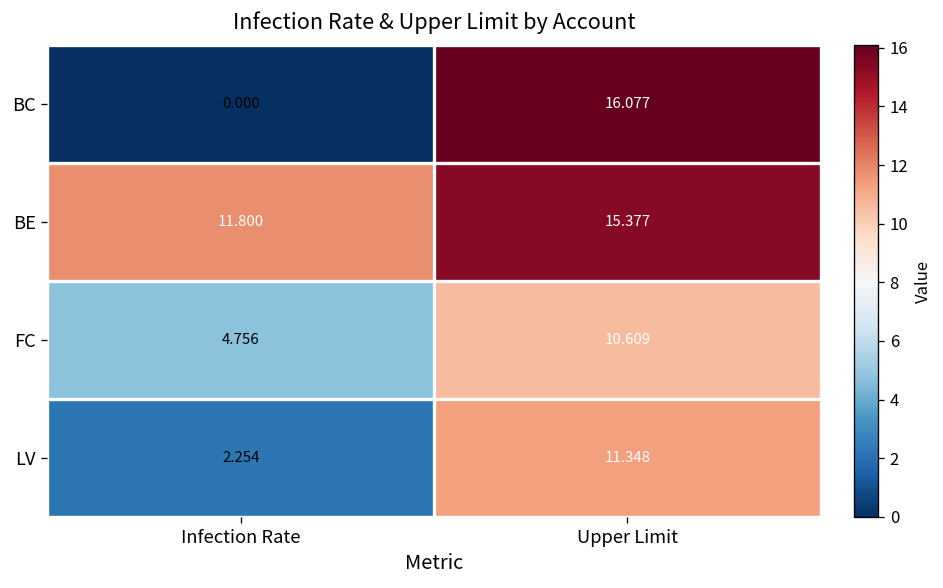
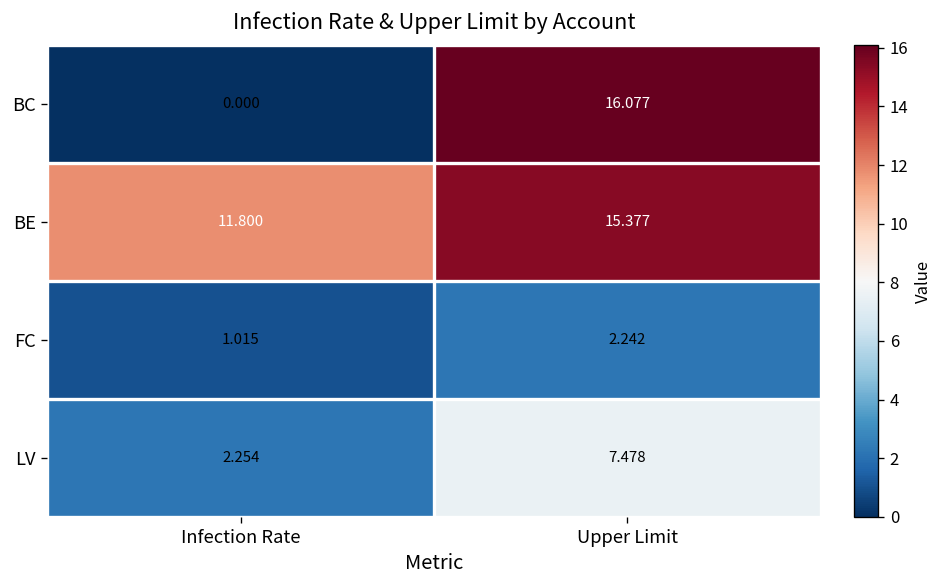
  {
    "BC": {
      "Infection Rate": 0.000,
      "Upper Limit": 16.077
    },
    "BE": {
      "Infection Rate": 11.800,
      "Upper Limit": 15.377
    },
    "FC": {
-     "Infection Rate": 4.756,
-     "Upper Limit": 10.609
+     "Infection Rate": 1.015,
+     "Upper Limit": 2.242
    },
    "LV": {
      "Infection Rate": 2.254,
-     "Upper Limit": 11.348
+     "Upper Limit": 7.478
    }
  }
